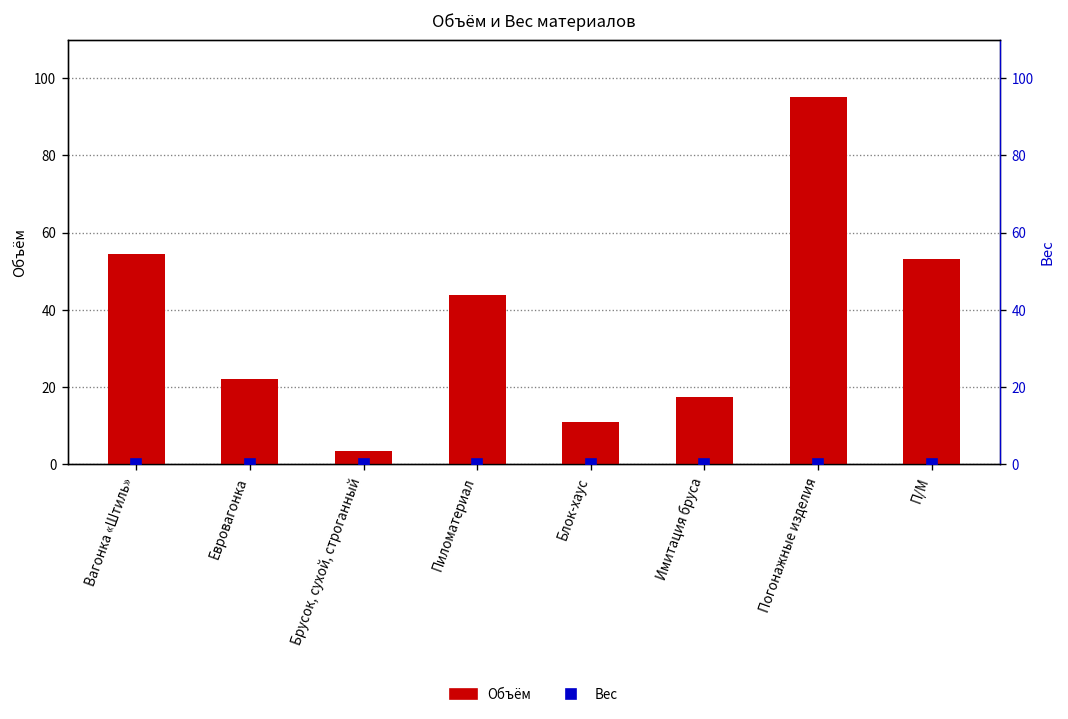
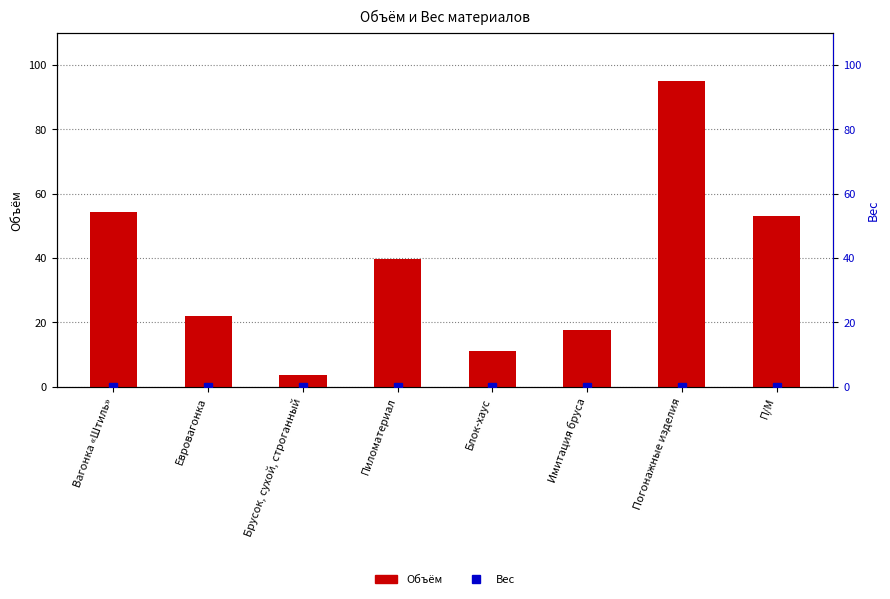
  {
    "Объём": {
      "Вагонка «Штиль»": 54,
      "Евровагонка": 22,
      "Брусок, сухой, строганный": 3,
-     "Пиломатериал": 44,
+     "Пиломатериал": 40,
      "Блок-хаус": 11,
      "Имитация бруса": 17,
      "Погонажные изделия": 95,
      "П/М": 53
    },
    "Вес": {
      "Вагонка «Штиль»": 0,
      "Евровагонка": 0,
      "Брусок, сухой, строганный": 0,
      "Пиломатериал": 0,
      "Блок-хаус": 0,
      "Имитация бруса": 0,
      "Погонажные изделия": 0,
      "П/М": 0
    }
  }
